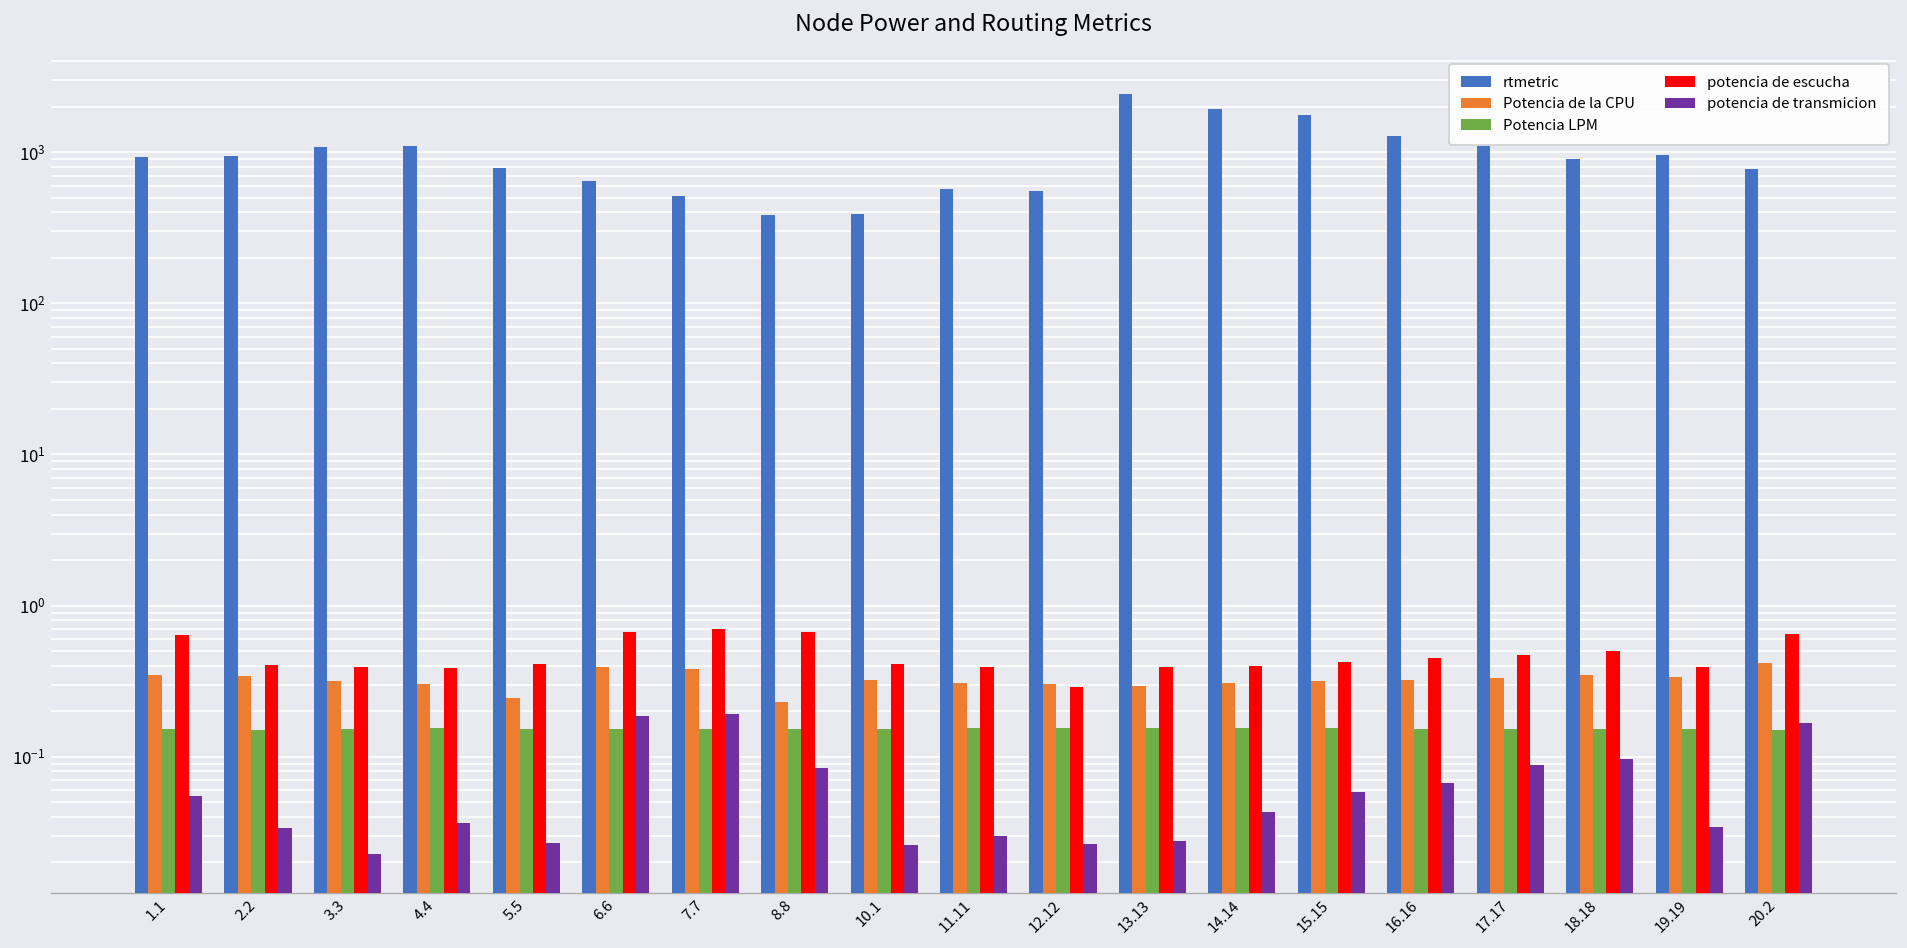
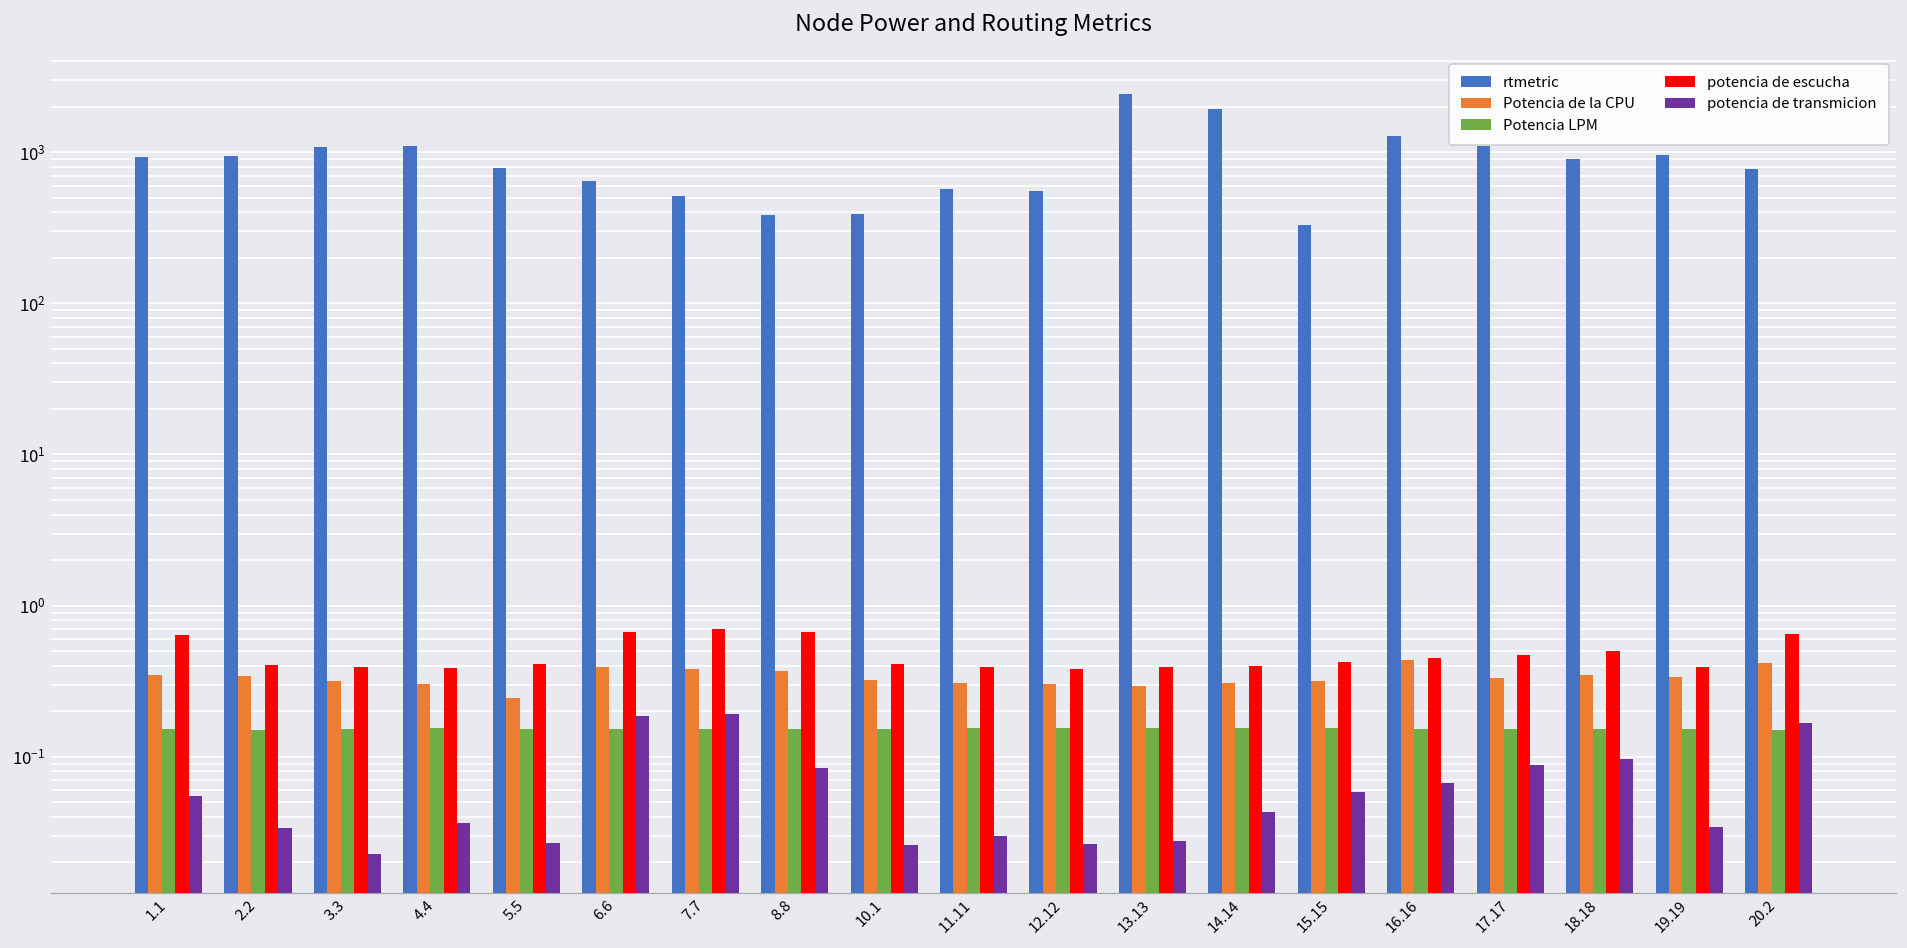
  {
    "rtmetric": {
      "1.1": 900,
      "2.2": 900,
      "3.3": 1100,
      "4.4": 1100,
      "5.5": 800,
      "6.6": 600,
      "7.7": 510,
      "8.8": 380,
      "10.1": 390,
      "11.11": 600,
      "12.12": 600,
      "13.13": 2400,
      "14.14": 1900,
-     "15.15": 1800,
+     "15.15": 330,
      "16.16": 1300,
      "18.18": 900,
      "19.19": 1000,
      "20.2": 800
    },
    "Potencia de la CPU": {
      "1.1": 0.35,
      "2.2": 0.34,
      "3.3": 0.32,
      "4.4": 0.30,
      "5.5": 0.24,
      "6.6": 0.39,
      "7.7": 0.38,
-     "8.8": 0.23,
+     "8.8": 0.37,
      "10.1": 0.32,
      "11.11": 0.31,
      "12.12": 0.30,
      "13.13": 0.29,
      "14.14": 0.31,
      "15.15": 0.32,
-     "16.16": 0.32,
+     "16.16": 0.44,
      "17.17": 0.33,
      "18.18": 0.35,
      "19.19": 0.34,
      "20.2": 0.42
    },
    "Potencia LPM": {
      "1.1": 0.15,
      "2.2": 0.15,
      "3.3": 0.15,
      "4.4": 0.15,
      "5.5": 0.15,
      "6.6": 0.15,
      "7.7": 0.15,
      "8.8": 0.15,
      "10.1": 0.15,
      "11.11": 0.15,
      "12.12": 0.15,
      "13.13": 0.15,
      "14.14": 0.15,
      "15.15": 0.15,
      "16.16": 0.15,
      "17.17": 0.15,
      "18.18": 0.15,
      "19.19": 0.15,
      "20.2": 0.15
    },
    "potencia de escucha": {
      "1.1": 0.6,
      "2.2": 0.41,
      "3.3": 0.39,
      "4.4": 0.39,
      "5.5": 0.41,
      "6.6": 0.7,
      "7.7": 0.7,
      "8.8": 0.7,
      "10.1": 0.41,
      "11.11": 0.39,
-     "12.12": 0.29,
+     "12.12": 0.38,
      "13.13": 0.39,
      "14.14": 0.40,
      "15.15": 0.42,
      "16.16": 0.45,
      "17.17": 0.47,
      "18.18": 0.50,
      "19.19": 0.39,
      "20.2": 0.6
    },
    "potencia de transmicion": {
      "1.1": 0.06,
      "2.2": 0.034,
      "3.3": 0.023,
      "4.4": 0.037,
      "5.5": 0.027,
      "6.6": 0.19,
      "7.7": 0.19,
      "8.8": 0.08,
      "10.1": 0.026,
      "11.11": 0.03,
      "12.12": 0.027,
      "13.13": 0.028,
      "14.14": 0.043,
      "15.15": 0.06,
      "16.16": 0.07,
      "17.17": 0.09,
      "18.18": 0.10,
      "19.19": 0.034,
      "20.2": 0.17
    }
  }
